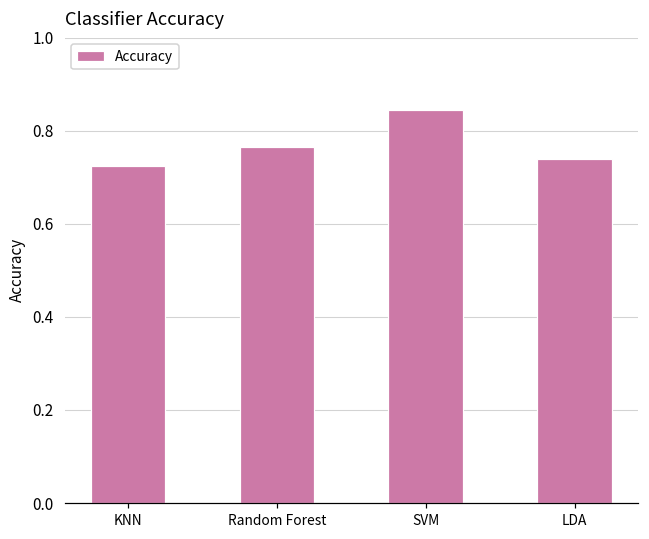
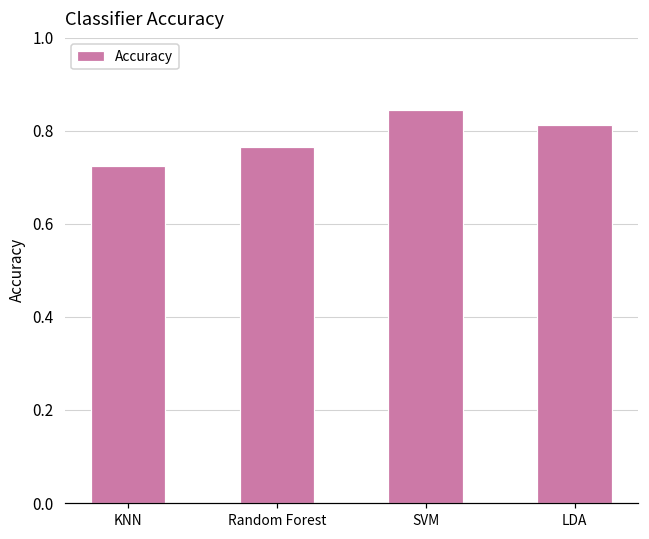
  {
    "KNN": 0.72,
    "Random Forest": 0.77,
    "SVM": 0.84,
-   "LDA": 0.74
+   "LDA": 0.81
  }
